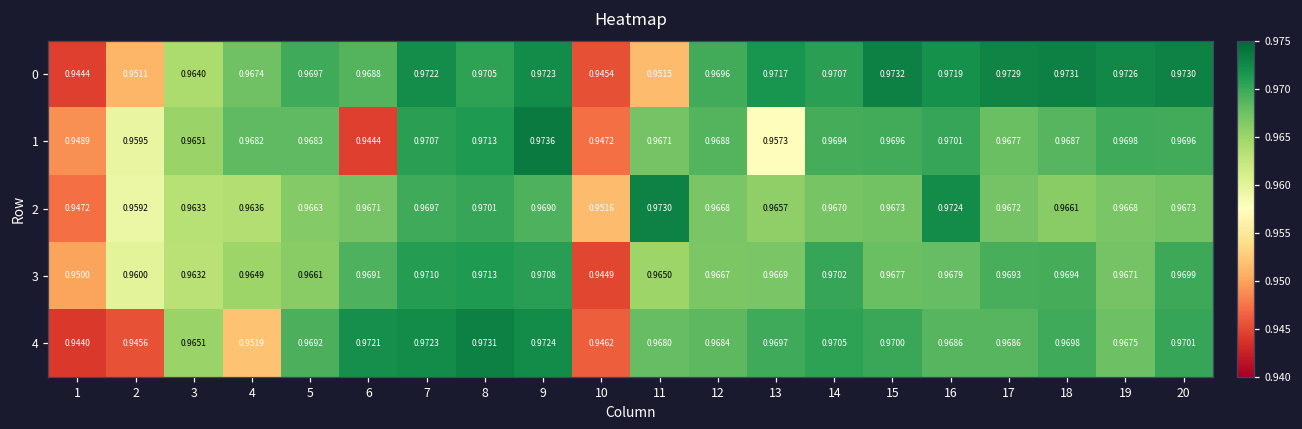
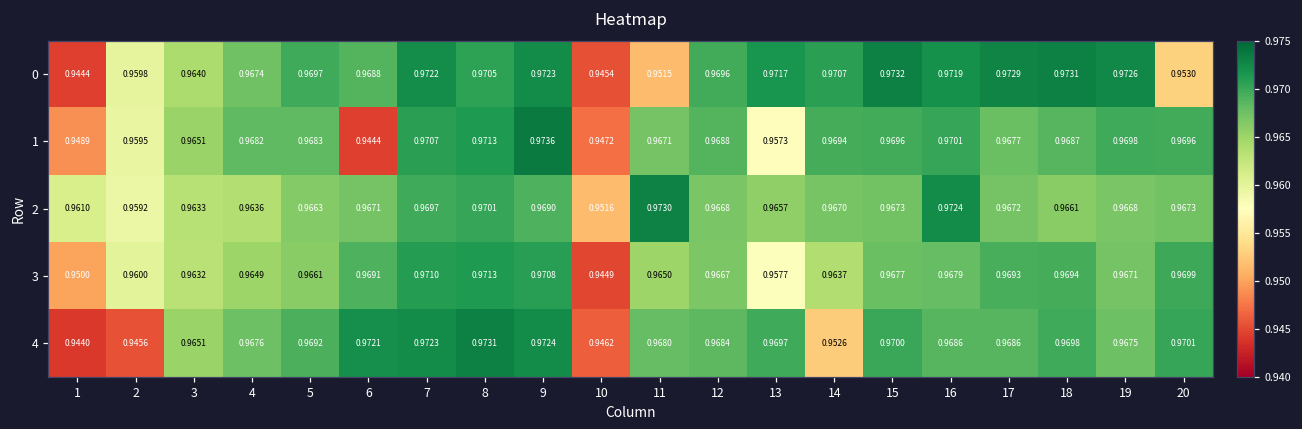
  {
    "0": {
      "1": 0.9444,
-     "2": 0.9511,
+     "2": 0.9598,
      "3": 0.9640,
      "4": 0.9674,
      "5": 0.9697,
      "6": 0.9688,
      "7": 0.9722,
      "8": 0.9705,
      "9": 0.9723,
      "10": 0.9454,
      "11": 0.9515,
      "12": 0.9696,
      "13": 0.9717,
      "14": 0.9707,
      "15": 0.9732,
      "16": 0.9719,
      "17": 0.9729,
      "18": 0.9731,
      "19": 0.9726,
-     "20": 0.9730
+     "20": 0.9530
    },
    "1": {
      "1": 0.9489,
      "2": 0.9595,
      "3": 0.9651,
      "4": 0.9682,
      "5": 0.9683,
      "6": 0.9444,
      "7": 0.9707,
      "8": 0.9713,
      "9": 0.9736,
      "10": 0.9472,
      "11": 0.9671,
      "12": 0.9688,
      "13": 0.9573,
      "14": 0.9694,
      "15": 0.9696,
      "16": 0.9701,
      "17": 0.9677,
      "18": 0.9687,
      "19": 0.9698,
      "20": 0.9696
    },
    "2": {
-     "1": 0.9472,
+     "1": 0.9610,
      "2": 0.9592,
      "3": 0.9633,
      "4": 0.9636,
      "5": 0.9663,
      "6": 0.9671,
      "7": 0.9697,
      "8": 0.9701,
      "9": 0.9690,
      "10": 0.9516,
      "11": 0.9730,
      "12": 0.9668,
      "13": 0.9657,
      "14": 0.9670,
      "15": 0.9673,
      "16": 0.9724,
      "17": 0.9672,
      "18": 0.9661,
      "19": 0.9668,
      "20": 0.9673
    },
    "3": {
      "1": 0.9500,
      "2": 0.9600,
      "3": 0.9632,
      "4": 0.9649,
      "5": 0.9661,
      "6": 0.9691,
      "7": 0.9710,
      "8": 0.9713,
      "9": 0.9708,
      "10": 0.9449,
      "11": 0.9650,
      "12": 0.9667,
-     "13": 0.9669,
-     "14": 0.9702,
+     "13": 0.9577,
+     "14": 0.9637,
      "15": 0.9677,
      "16": 0.9679,
      "17": 0.9693,
      "18": 0.9694,
      "19": 0.9671,
      "20": 0.9699
    },
    "4": {
      "1": 0.9440,
      "2": 0.9456,
      "3": 0.9651,
-     "4": 0.9519,
+     "4": 0.9676,
      "5": 0.9692,
      "6": 0.9721,
      "7": 0.9723,
      "8": 0.9731,
      "9": 0.9724,
      "10": 0.9462,
      "11": 0.9680,
      "12": 0.9684,
      "13": 0.9697,
-     "14": 0.9705,
+     "14": 0.9526,
      "15": 0.9700,
      "16": 0.9686,
      "17": 0.9686,
      "18": 0.9698,
      "19": 0.9675,
      "20": 0.9701
    }
  }
